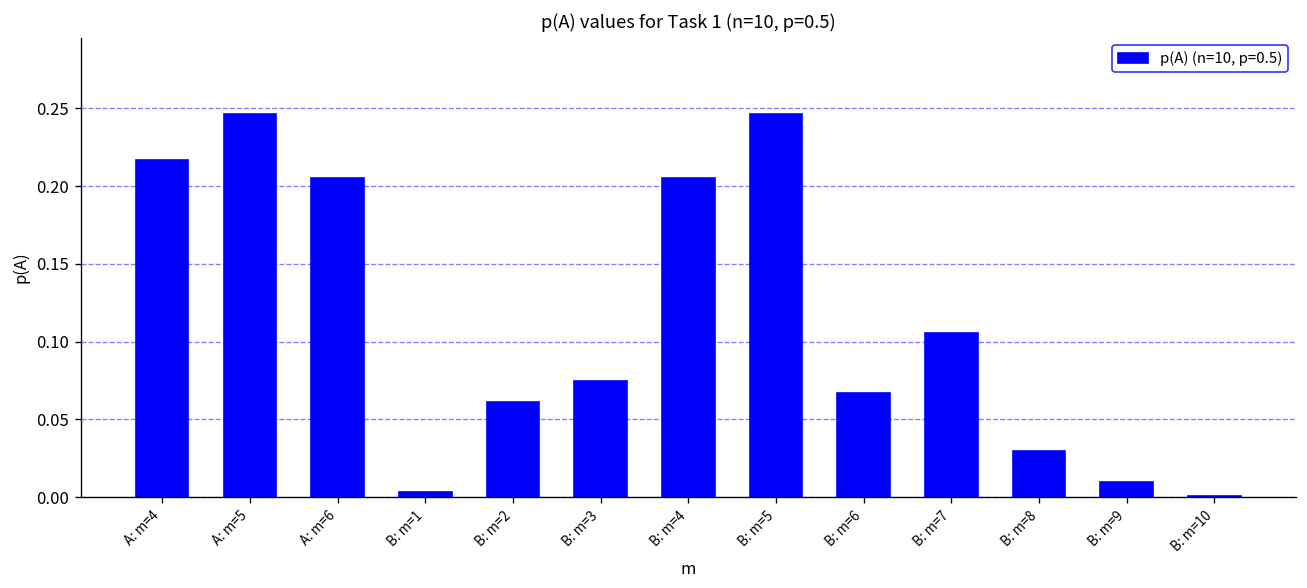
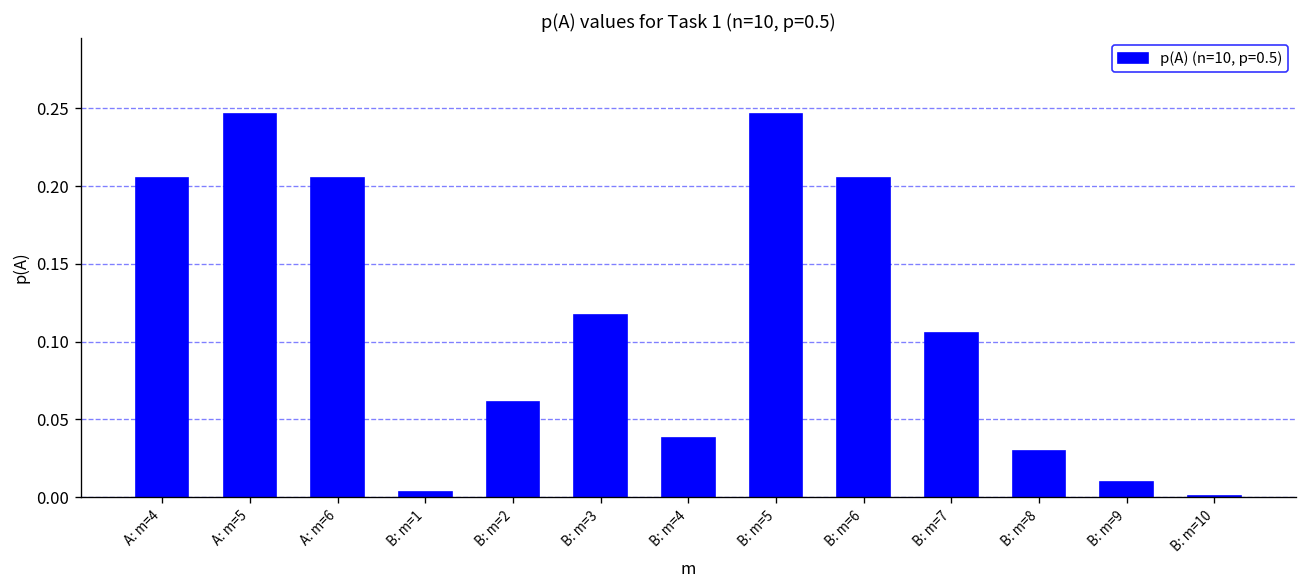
  {
-   "A: m=4": 0.217,
+   "A: m=4": 0.205,
    "A: m=5": 0.246,
    "A: m=6": 0.205,
    "B: m=1": 0.003,
    "B: m=2": 0.061,
-   "B: m=3": 0.075,
-   "B: m=4": 0.205,
+   "B: m=3": 0.117,
+   "B: m=4": 0.038,
    "B: m=5": 0.246,
-   "B: m=6": 0.067,
+   "B: m=6": 0.205,
    "B: m=7": 0.106,
    "B: m=8": 0.030,
    "B: m=9": 0.010
  }
